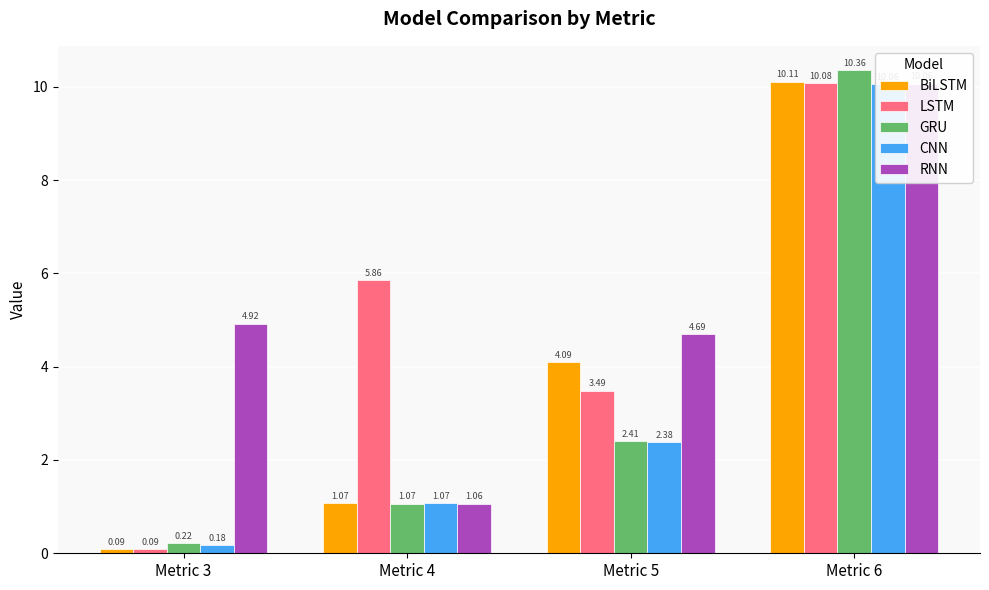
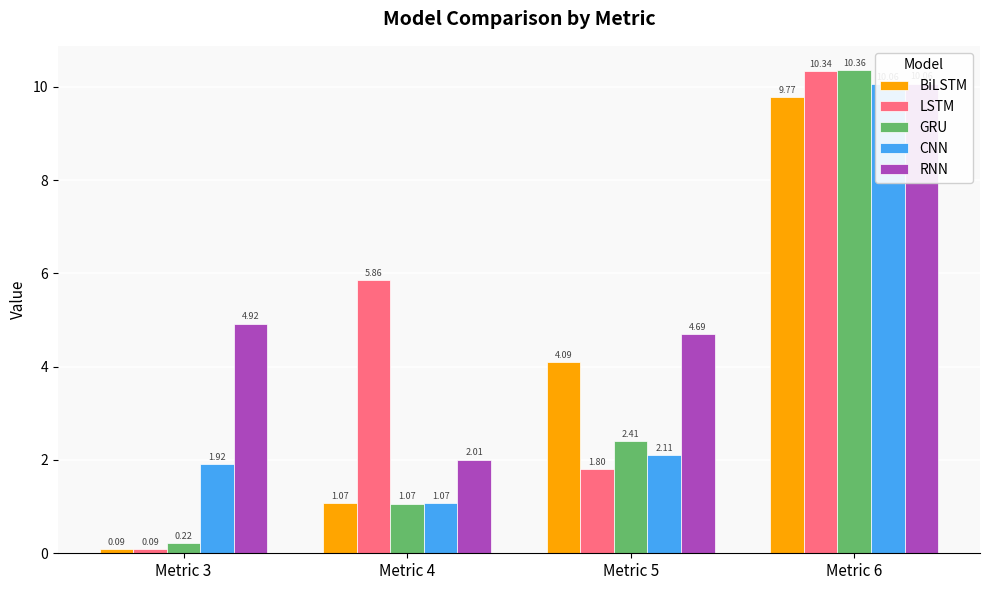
  {
    "BiLSTM": {
      "Metric 3": 0.09,
      "Metric 4": 1.07,
      "Metric 5": 4.09,
-     "Metric 6": 10.11
+     "Metric 6": 9.77
    },
    "LSTM": {
      "Metric 3": 0.09,
      "Metric 4": 5.86,
-     "Metric 5": 3.49,
-     "Metric 6": 10.08
+     "Metric 5": 1.80,
+     "Metric 6": 10.34
    },
    "GRU": {
      "Metric 3": 0.22,
      "Metric 4": 1.07,
      "Metric 5": 2.41,
      "Metric 6": 10.36
    },
    "CNN": {
-     "Metric 3": 0.18,
+     "Metric 3": 1.92,
      "Metric 4": 1.07,
-     "Metric 5": 2.38
+     "Metric 5": 2.11
    },
    "RNN": {
      "Metric 3": 4.92,
-     "Metric 4": 1.06,
+     "Metric 4": 2.01,
      "Metric 5": 4.69
    }
  }
